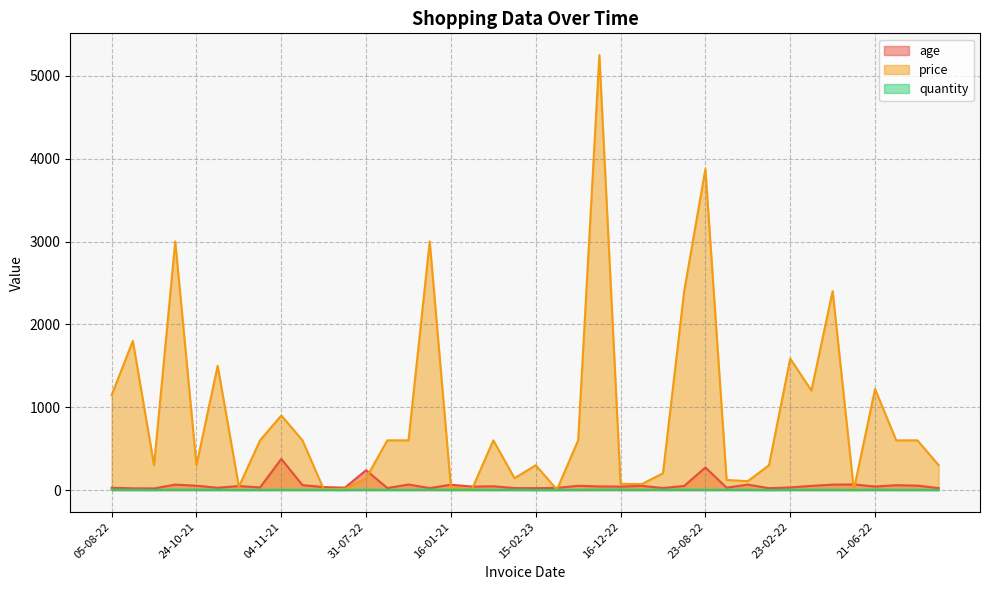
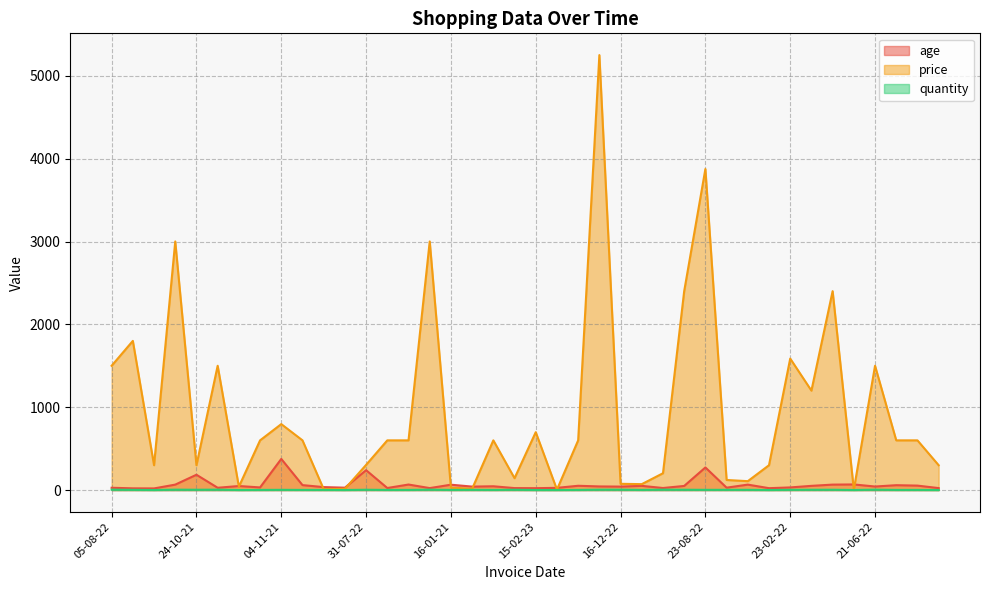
  {
    "age": {
-     "24-10-21": 100,
+     "24-10-21": 200,
      "04-11-21": 400,
      "31-07-22": 200,
      "16-01-21": 100,
      "16-12-22": 0,
      "23-08-22": 300,
      "21-06-22": 0
    },
    "price": {
-     "05-08-22": 1100,
+     "05-08-22": 1500,
      "24-10-21": 300,
-     "04-11-21": 900,
-     "31-07-22": 100,
-     "15-02-23": 300,
+     "04-11-21": 800,
+     "31-07-22": 300,
+     "15-02-23": 700,
      "16-12-22": 100,
      "23-08-22": 3900,
      "23-02-22": 1600,
-     "21-06-22": 1200
+     "21-06-22": 1500
    },
    "quantity": {
      "24-10-21": 0,
      "04-11-21": 0,
      "31-07-22": 0,
      "16-12-22": 0,
      "23-08-22": 0,
      "21-06-22": 0
    }
  }
